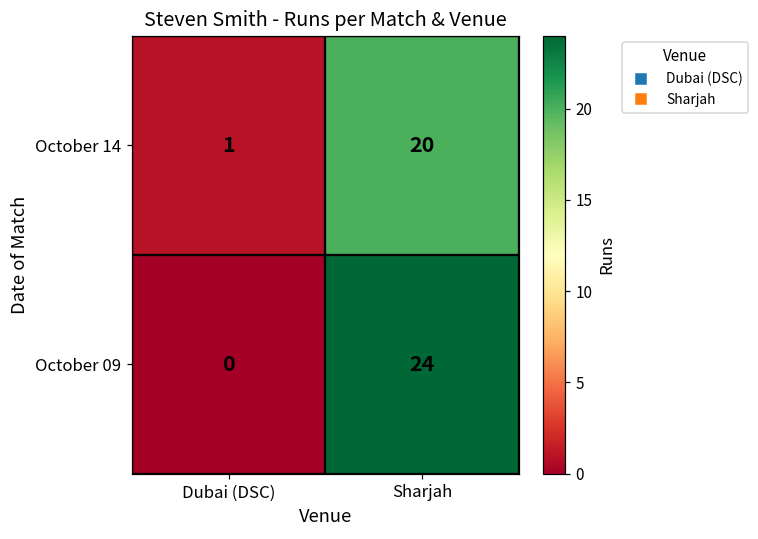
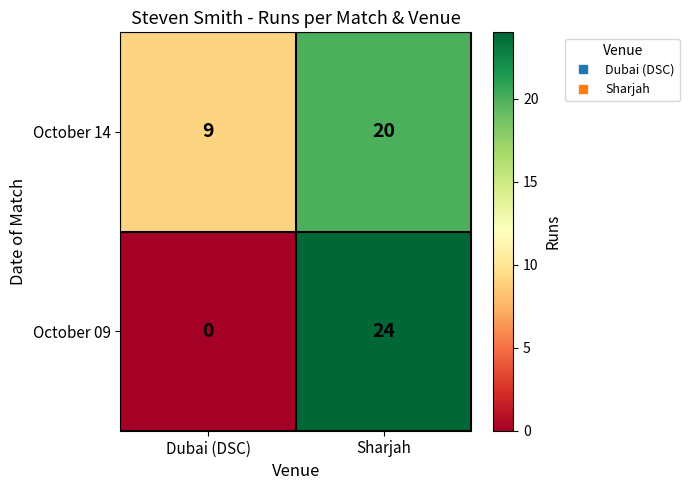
  {
    "October 14": {
-     "Dubai (DSC)": 1,
+     "Dubai (DSC)": 9,
      "Sharjah": 20
    },
    "October 09": {
      "Dubai (DSC)": 0,
      "Sharjah": 24
    }
  }
